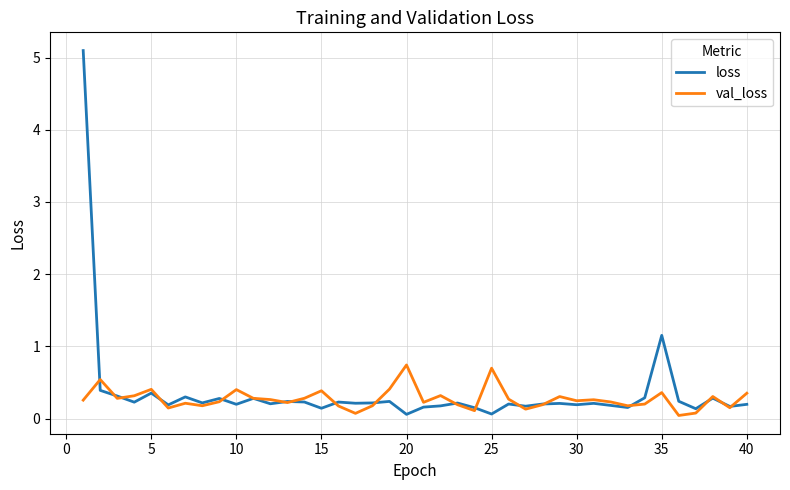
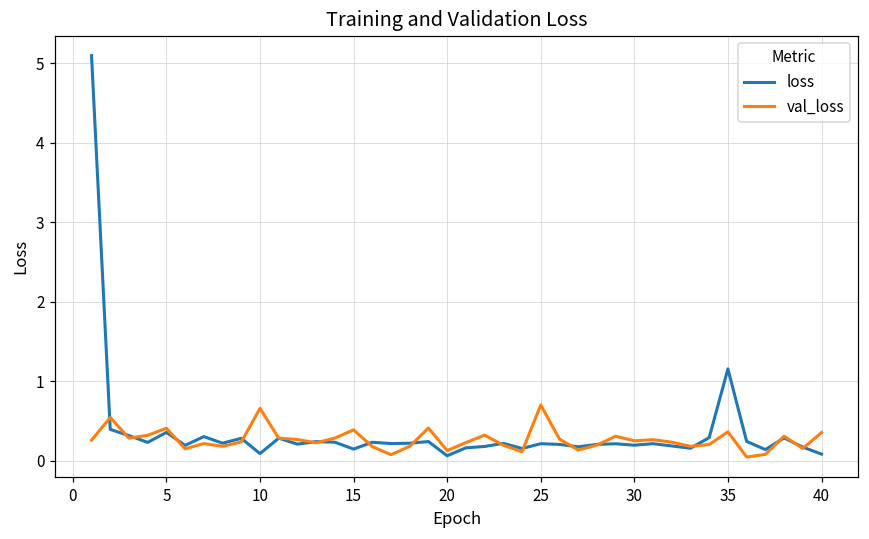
  {
    "loss": {
      "5": 0.4,
-     "10": 0.2,
+     "10": 0.1,
      "15": 0.1,
      "20": 0.1,
-     "25": 0.1,
+     "25": 0.2,
      "30": 0.2,
      "35": 1.2,
-     "40": 0.2
+     "40": 0.1
    },
    "val_loss": {
      "5": 0.4,
-     "10": 0.4,
+     "10": 0.7,
      "15": 0.4,
-     "20": 0.7,
+     "20": 0.1,
      "25": 0.7,
      "30": 0.2,
      "35": 0.4,
      "40": 0.4
    }
  }
